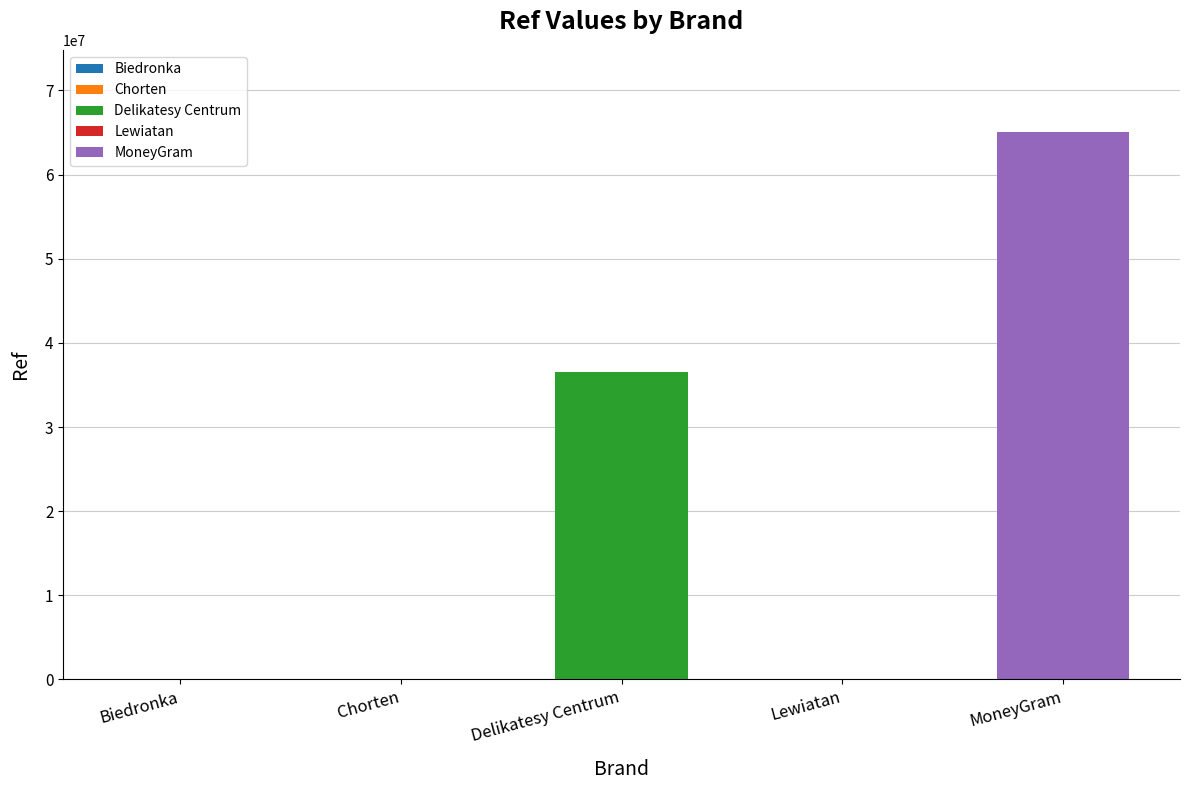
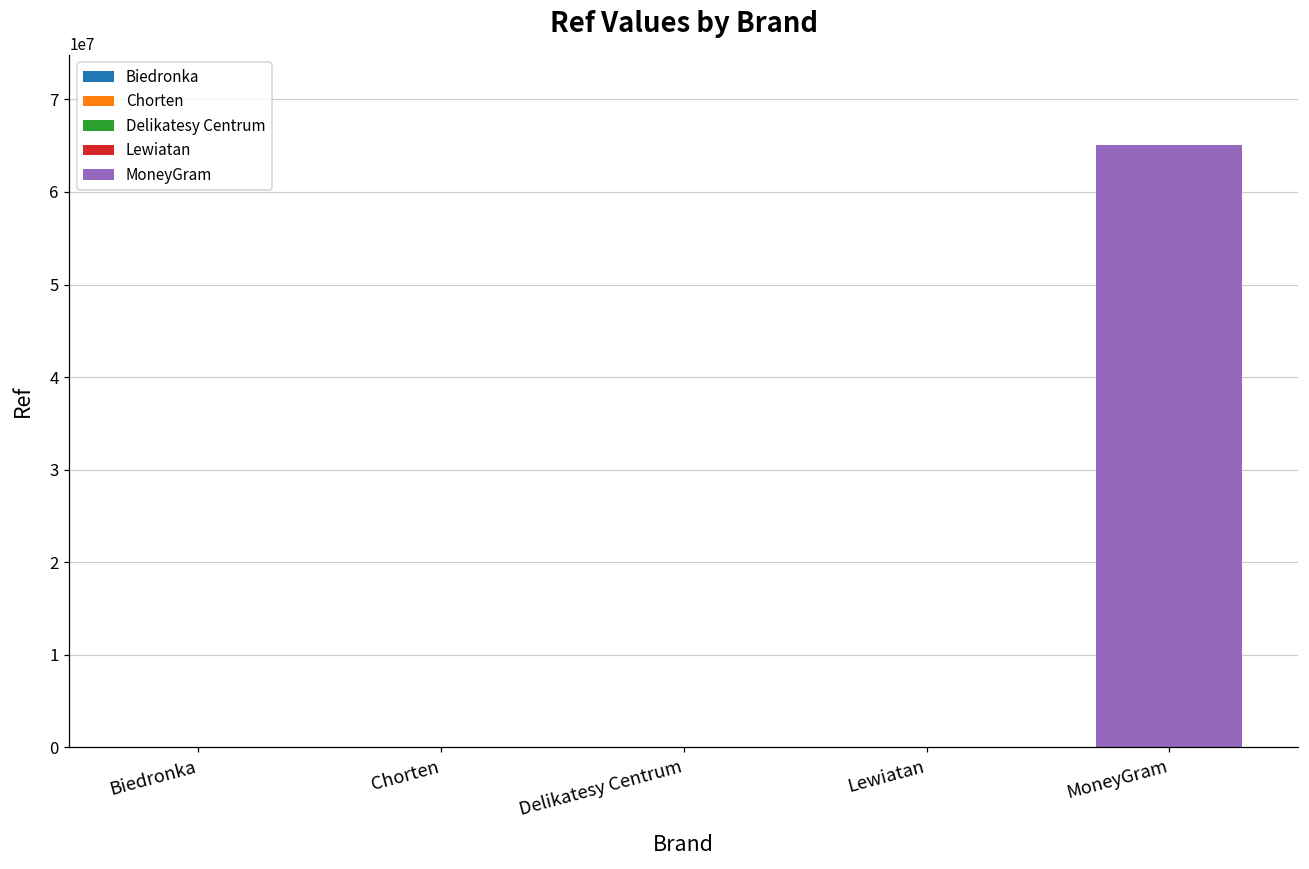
  {
-   "Delikatesy Centrum": 37000000,
+   "Delikatesy Centrum": 0,
    "MoneyGram": 65000000
  }
